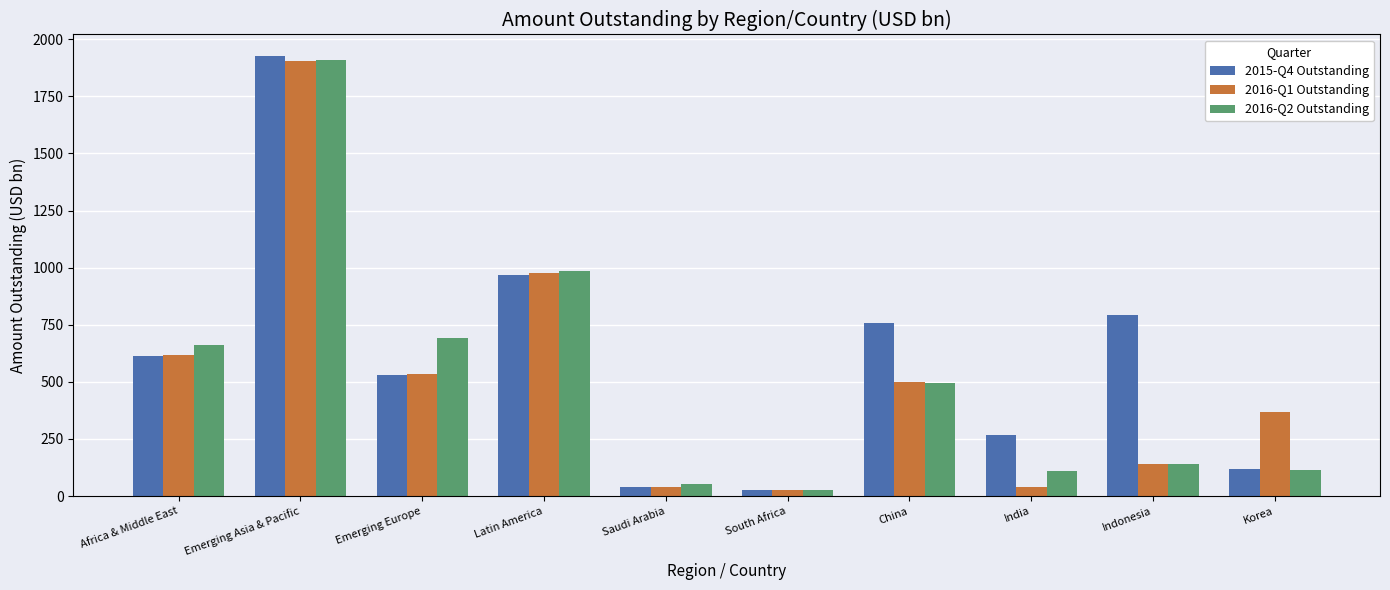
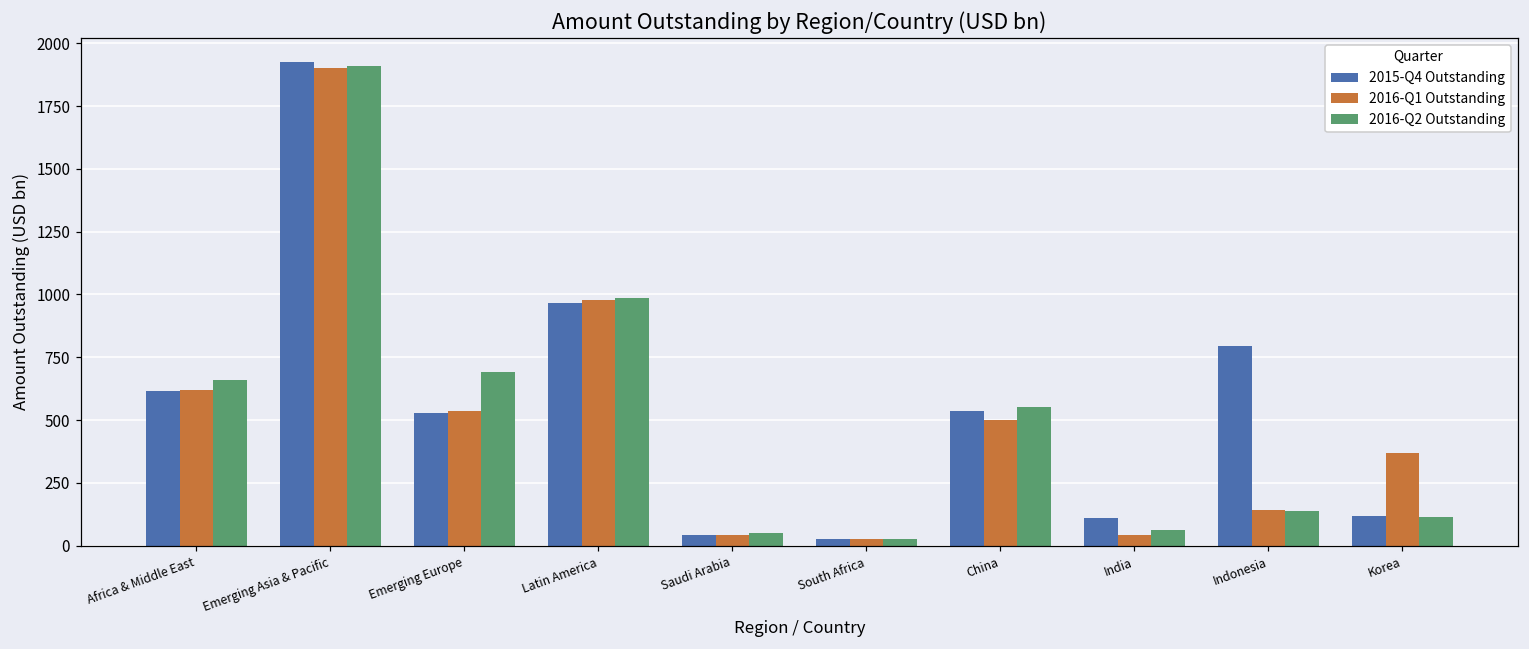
  {
    "2015-Q4 Outstanding": {
      "Africa & Middle East": 610,
      "Emerging Asia & Pacific": 1920,
      "Emerging Europe": 530,
      "Latin America": 970,
      "Saudi Arabia": 40,
      "South Africa": 30,
-     "China": 760,
-     "India": 270,
+     "China": 540,
+     "India": 110,
      "Indonesia": 790,
      "Korea": 120
    },
    "2016-Q1 Outstanding": {
      "Africa & Middle East": 620,
      "Emerging Asia & Pacific": 1900,
      "Emerging Europe": 540,
      "Latin America": 980,
      "Saudi Arabia": 40,
      "South Africa": 30,
      "China": 500,
      "India": 40,
      "Indonesia": 140,
      "Korea": 370
    },
    "2016-Q2 Outstanding": {
      "Africa & Middle East": 660,
      "Emerging Asia & Pacific": 1910,
      "Emerging Europe": 690,
      "Latin America": 990,
      "Saudi Arabia": 50,
      "South Africa": 30,
-     "China": 490,
-     "India": 110,
+     "China": 550,
+     "India": 60,
      "Indonesia": 140,
      "Korea": 120
    }
  }
